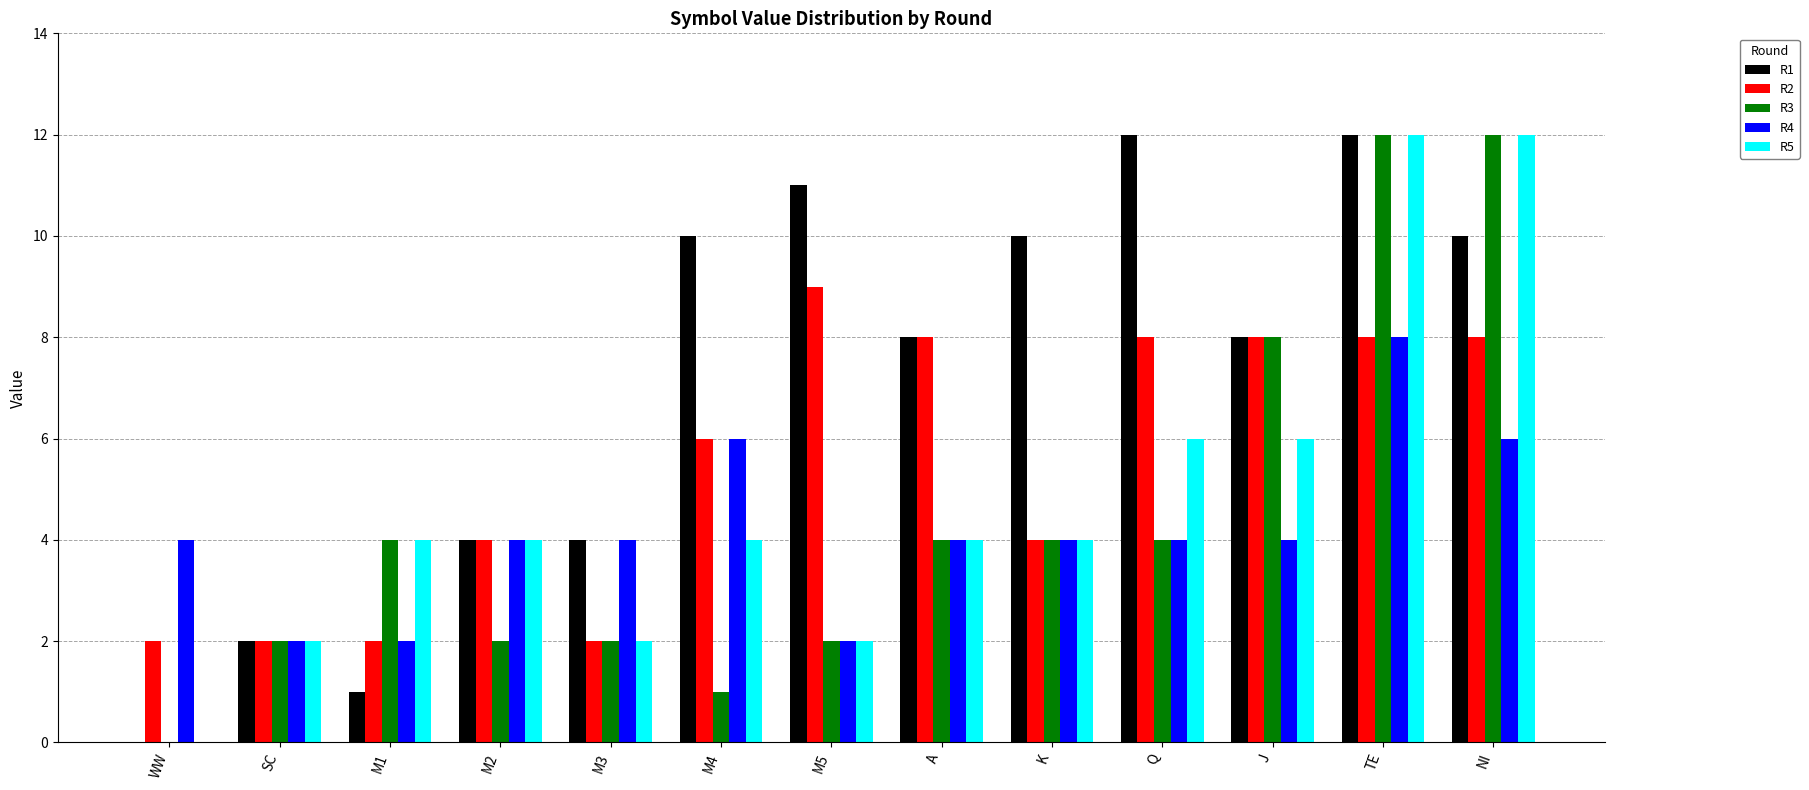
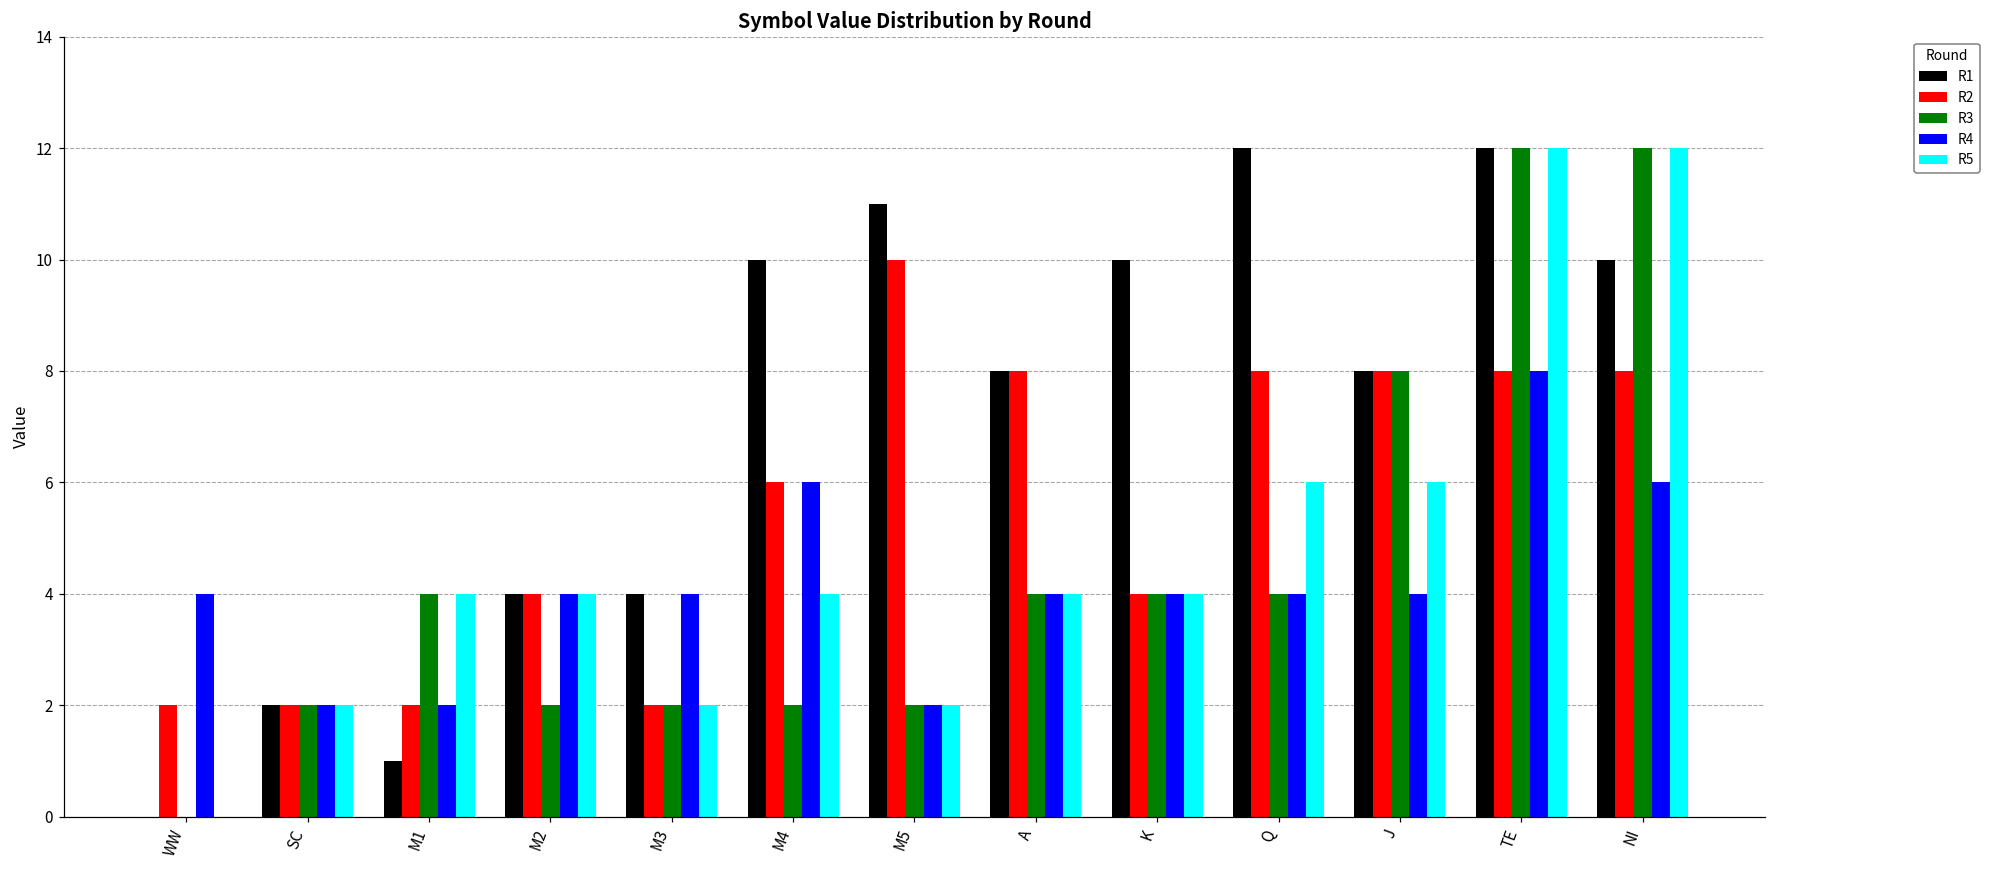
  {
    "R1": {
      "WW": 0,
      "SC": 2,
      "M1": 1,
      "M2": 4,
      "M3": 4,
      "M4": 10,
      "M5": 11,
      "A": 8,
      "K": 10,
      "Q": 12,
      "J": 8,
      "TE": 12,
      "NI": 10
    },
    "R2": {
      "WW": 2,
      "SC": 2,
      "M1": 2,
      "M2": 4,
      "M3": 2,
      "M4": 6,
-     "M5": 9,
+     "M5": 10,
      "A": 8,
      "K": 4,
      "Q": 8,
      "J": 8,
      "TE": 8,
      "NI": 8
    },
    "R3": {
      "WW": 0,
      "SC": 2,
      "M1": 4,
      "M2": 2,
      "M3": 2,
-     "M4": 1,
+     "M4": 2,
      "M5": 2,
      "A": 4,
      "K": 4,
      "Q": 4,
      "J": 8,
      "TE": 12,
      "NI": 12
    },
    "R4": {
      "WW": 4,
      "SC": 2,
      "M1": 2,
      "M2": 4,
      "M3": 4,
      "M4": 6,
      "M5": 2,
      "A": 4,
      "K": 4,
      "Q": 4,
      "J": 4,
      "TE": 8,
      "NI": 6
    },
    "R5": {
      "WW": 0,
      "SC": 2,
      "M1": 4,
      "M2": 4,
      "M3": 2,
      "M4": 4,
      "M5": 2,
      "A": 4,
      "K": 4,
      "Q": 6,
      "J": 6,
      "TE": 12,
      "NI": 12
    }
  }
